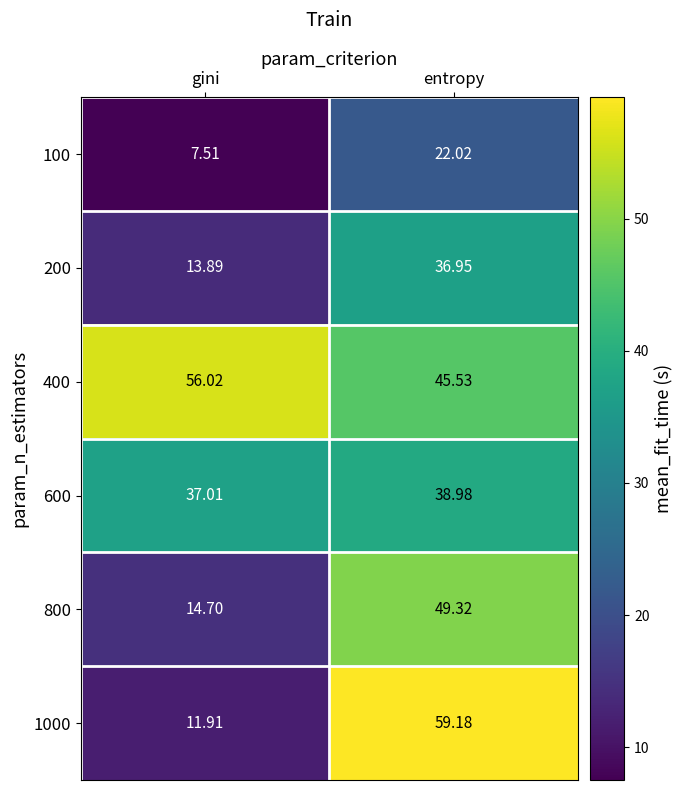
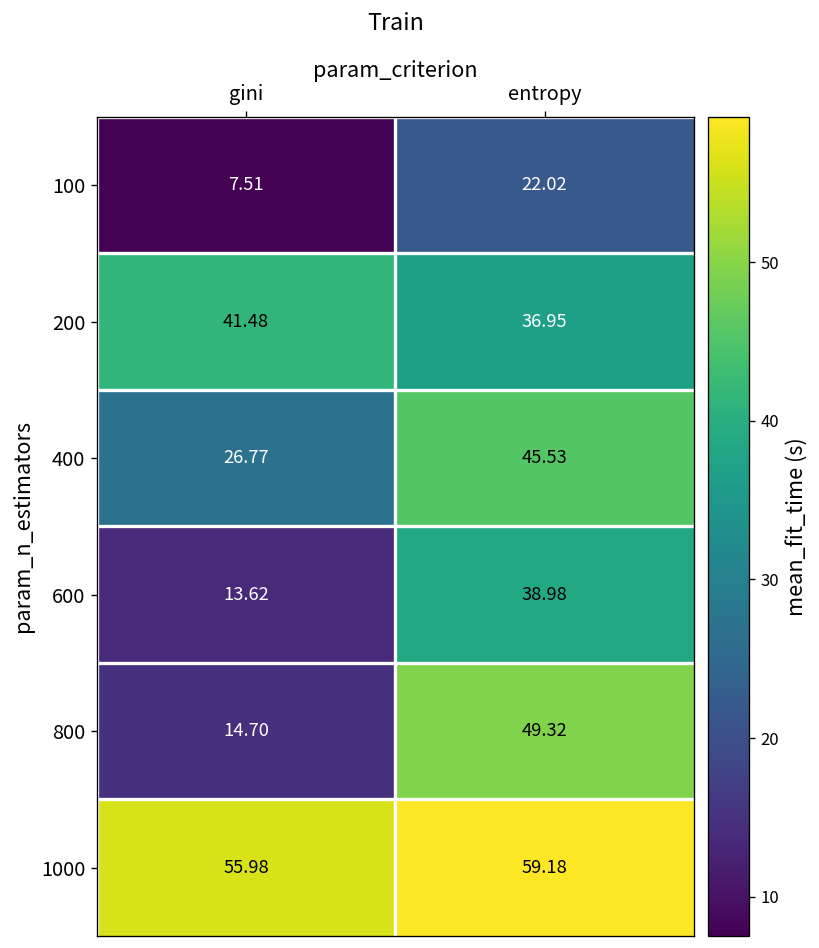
  {
    "100": {
      "gini": 7.51,
      "entropy": 22.02
    },
    "200": {
-     "gini": 13.89,
+     "gini": 41.48,
      "entropy": 36.95
    },
    "400": {
-     "gini": 56.02,
+     "gini": 26.77,
      "entropy": 45.53
    },
    "600": {
-     "gini": 37.01,
+     "gini": 13.62,
      "entropy": 38.98
    },
    "800": {
      "gini": 14.70,
      "entropy": 49.32
    },
    "1000": {
-     "gini": 11.91,
+     "gini": 55.98,
      "entropy": 59.18
    }
  }
